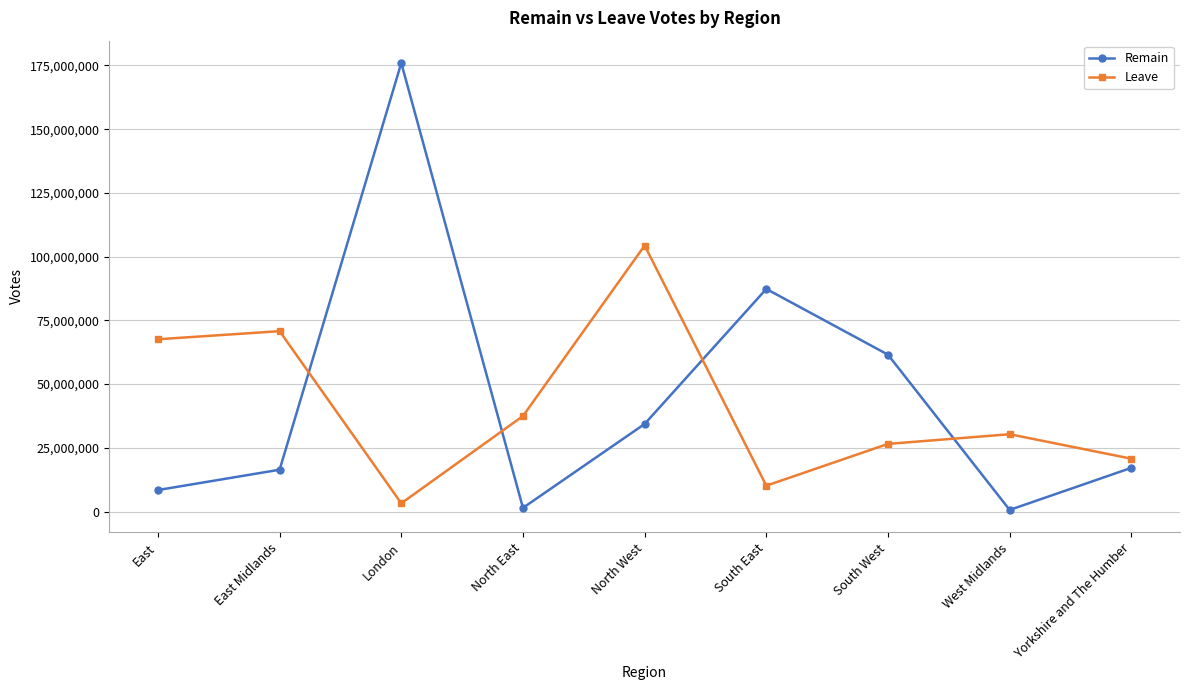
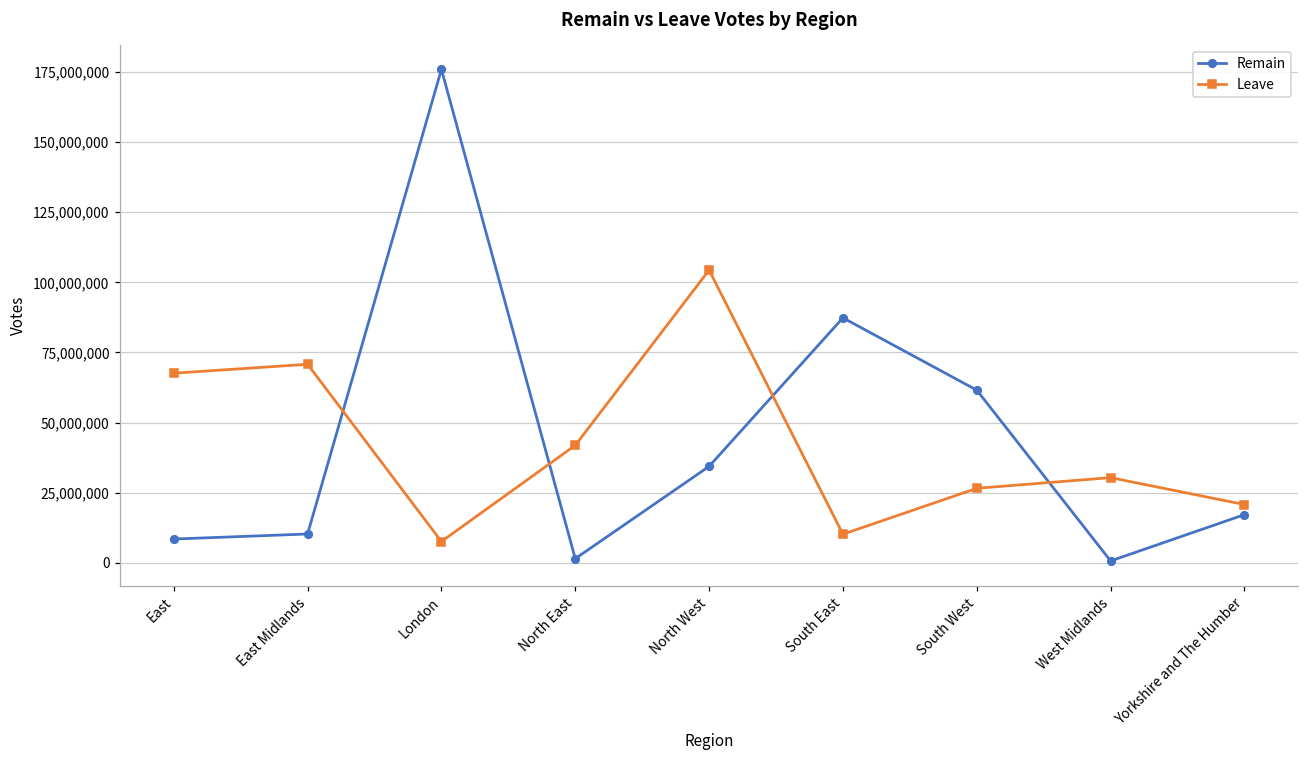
  {
    "Remain": {
      "East": "8,000,000",
-     "East Midlands": "16,000,000",
+     "East Midlands": "10,000,000",
      "London": "176,000,000",
      "North East": "1,000,000",
      "North West": "34,000,000",
      "South East": "87,000,000",
      "South West": "62,000,000",
      "West Midlands": "1,000,000",
      "Yorkshire and The Humber": "17,000,000"
    },
    "Leave": {
      "East": "68,000,000",
      "East Midlands": "71,000,000",
-     "London": "3,000,000",
-     "North East": "37,000,000",
+     "London": "8,000,000",
+     "North East": "42,000,000",
      "North West": "104,000,000",
      "South East": "10,000,000",
      "South West": "27,000,000",
      "West Midlands": "30,000,000",
      "Yorkshire and The Humber": "21,000,000"
    }
  }
